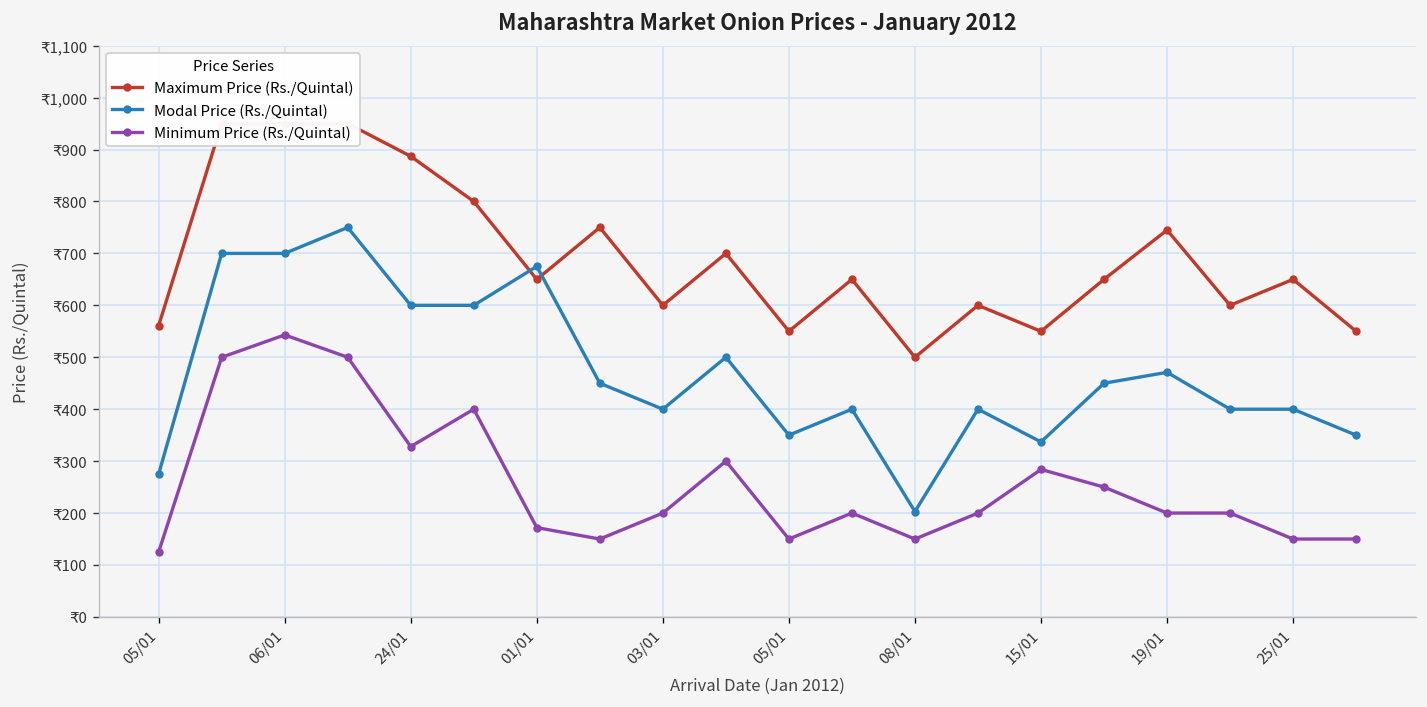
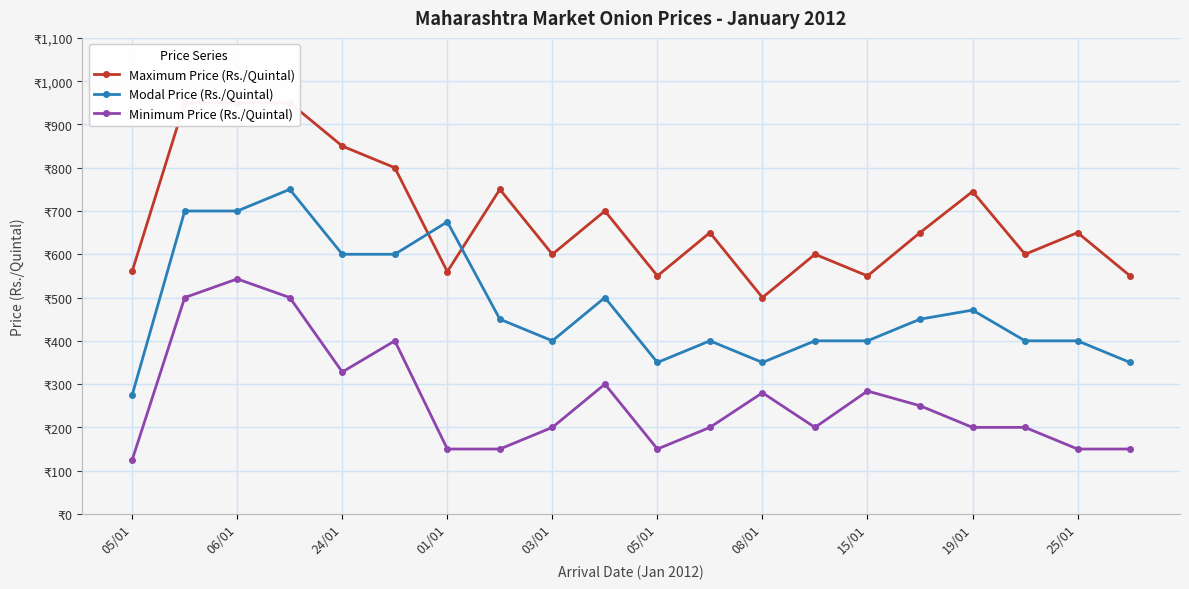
  {
    "Maximum Price (Rs./Quintal)": {
-     "24/01": "₹890",
-     "01/01": "₹650",
+     "24/01": "₹850",
+     "01/01": "₹560",
      "08/01": "₹500",
      "15/01": "₹550",
      "19/01": "₹750"
    },
    "Modal Price (Rs./Quintal)": {
      "06/01": "₹700",
      "24/01": "₹600",
      "01/01": "₹680",
-     "08/01": "₹200",
-     "15/01": "₹340",
+     "08/01": "₹350",
+     "15/01": "₹400",
      "19/01": "₹470"
    },
    "Minimum Price (Rs./Quintal)": {
      "06/01": "₹540",
      "24/01": "₹330",
-     "01/01": "₹170",
-     "08/01": "₹150",
+     "01/01": "₹150",
+     "08/01": "₹280",
      "15/01": "₹280",
      "19/01": "₹200"
    }
  }
